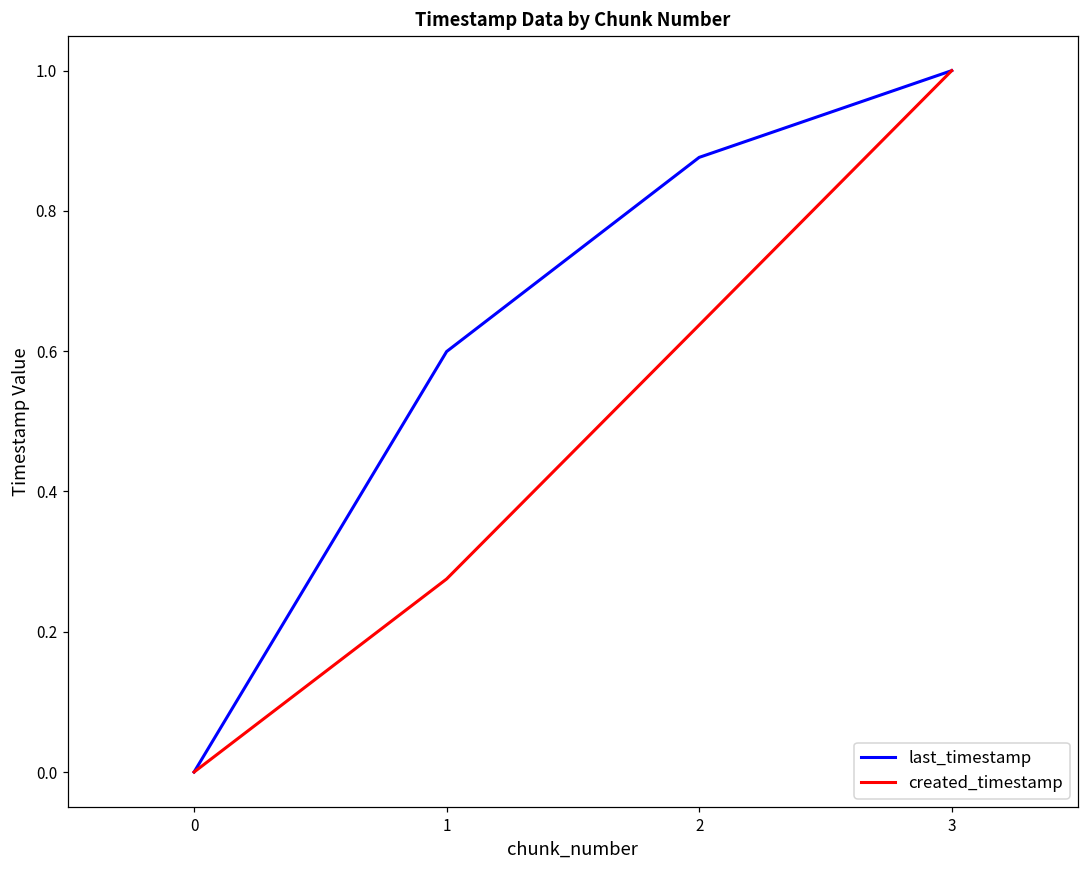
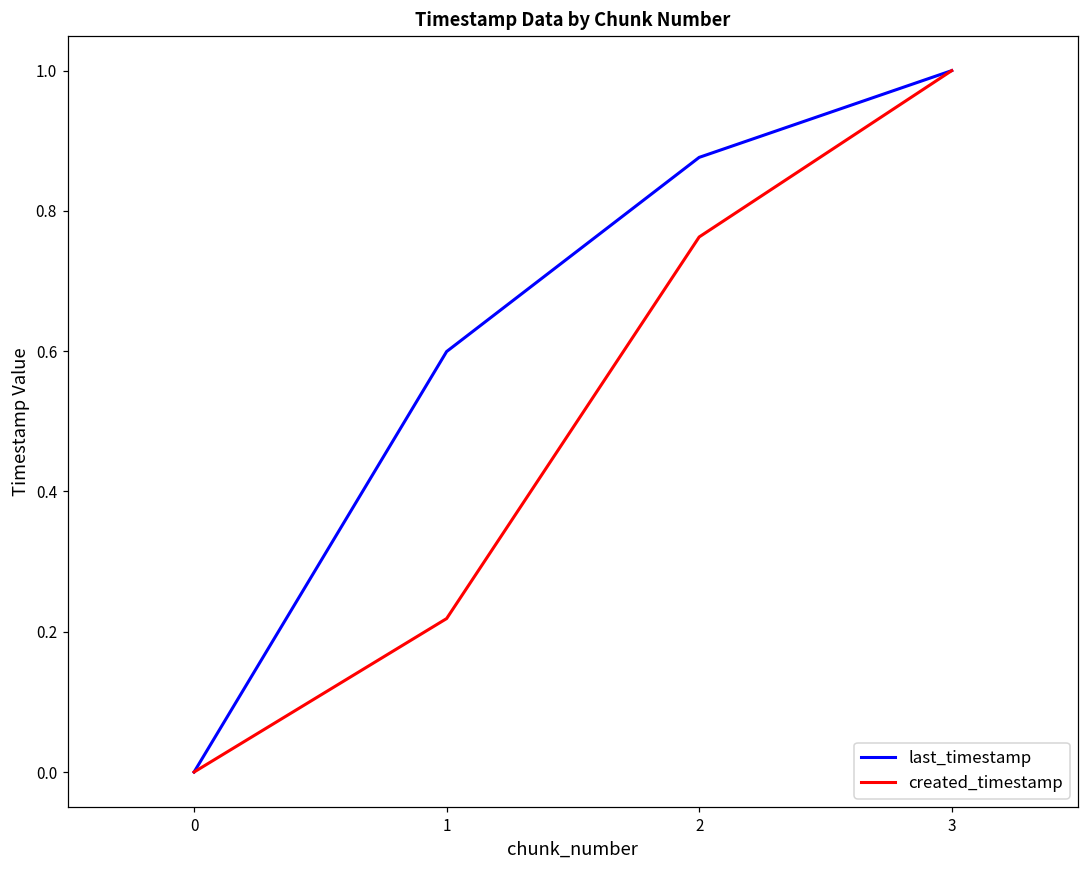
  {
    "last_timestamp": {
      "1": 0.60,
      "2": 0.88
    },
    "created_timestamp": {
-     "1": 0.28,
-     "2": 0.64
+     "1": 0.22,
+     "2": 0.76
    }
  }
